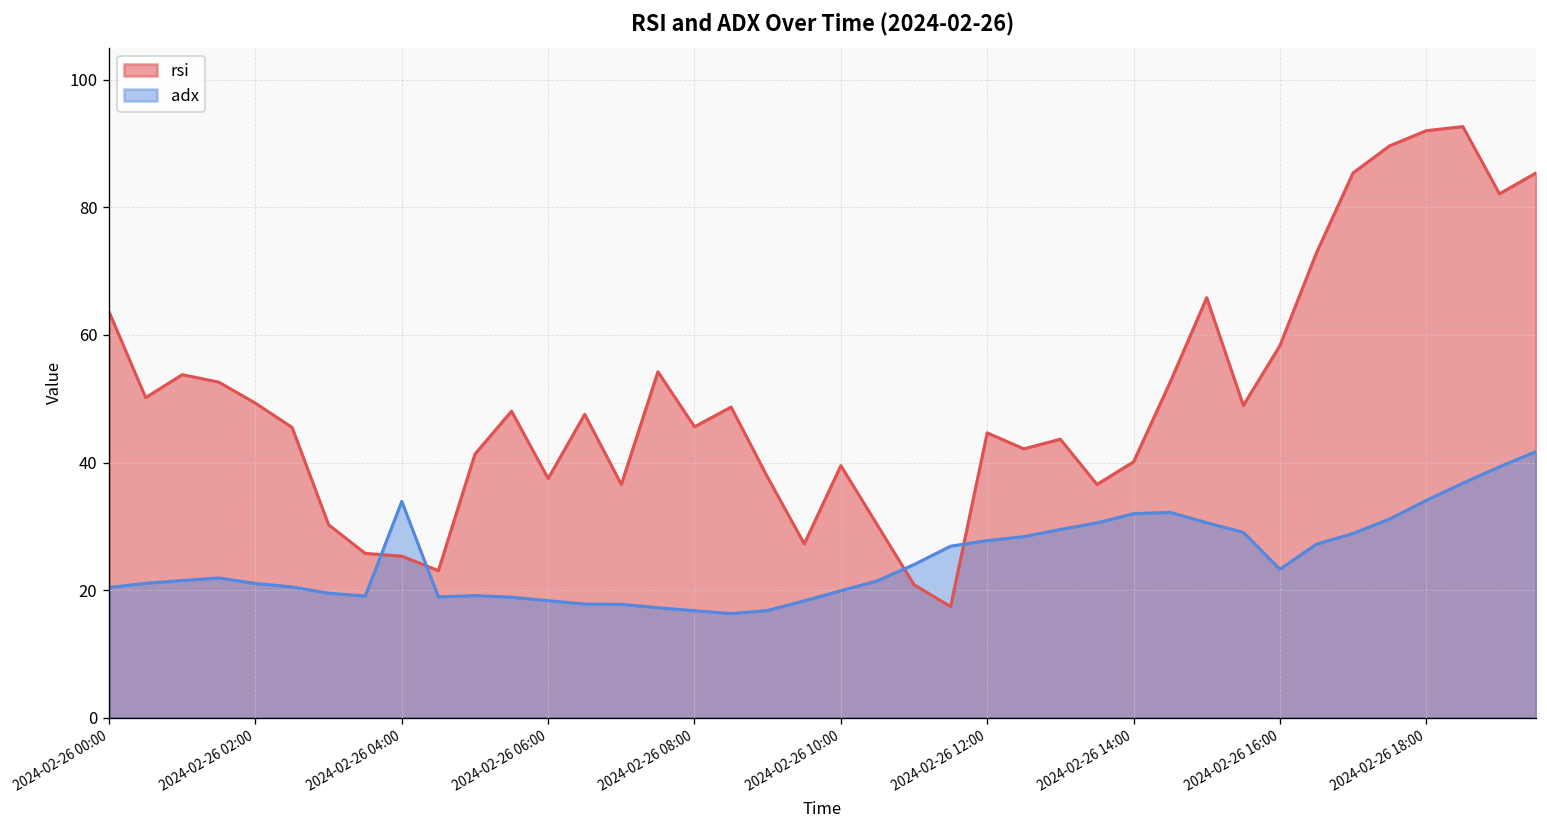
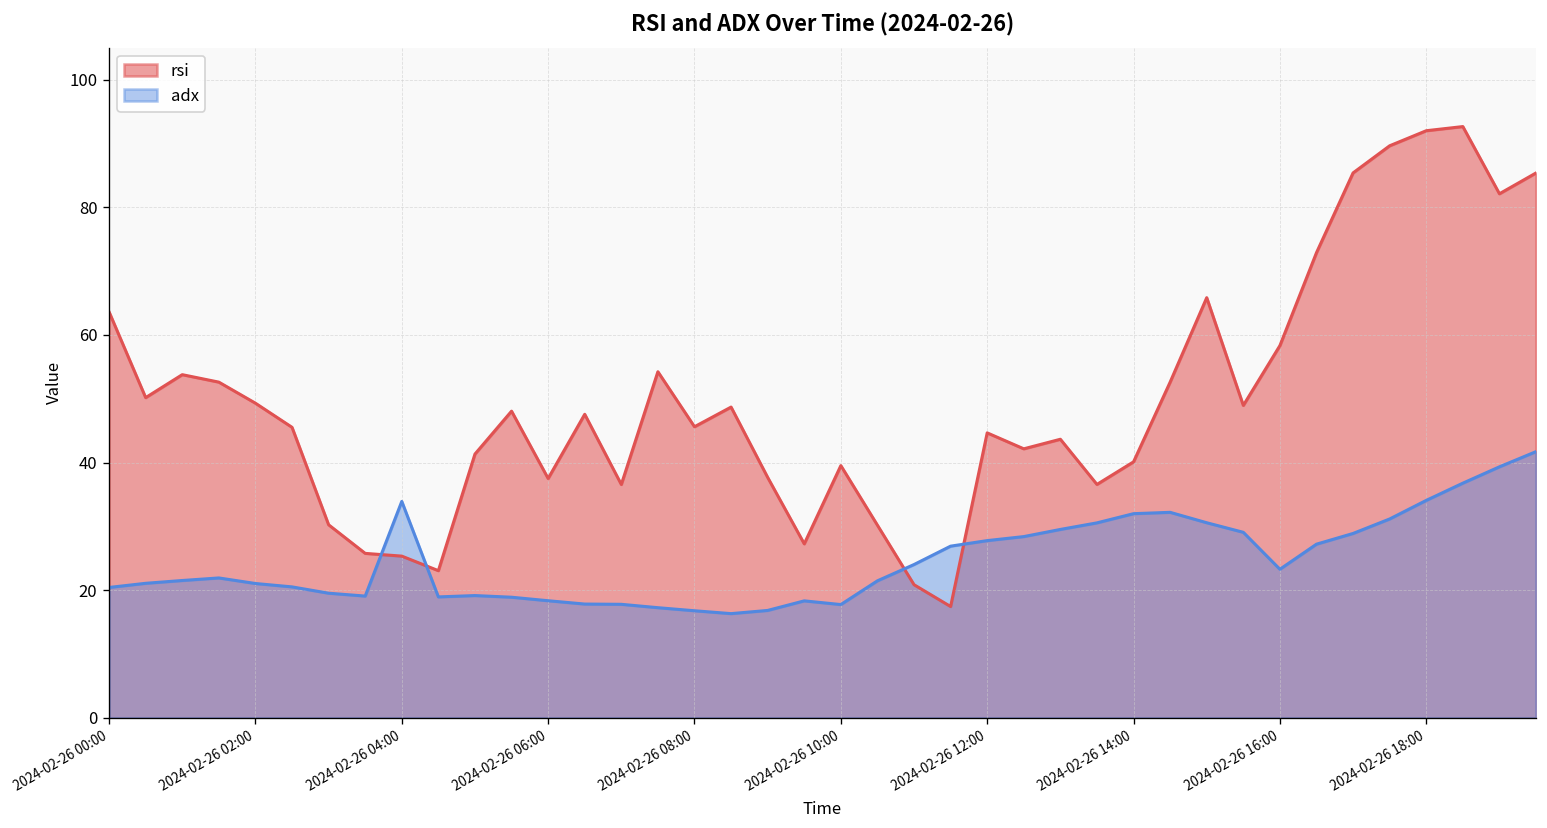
  {
    "rsi": {
      "2024-02-26 00:00": 64,
      "2024-02-26 02:00": 49,
      "2024-02-26 04:00": 25,
      "2024-02-26 06:00": 38,
      "2024-02-26 08:00": 46,
      "2024-02-26 10:00": 40,
      "2024-02-26 12:00": 45,
      "2024-02-26 14:00": 40,
      "2024-02-26 16:00": 58,
      "2024-02-26 18:00": 92
    },
    "adx": {
      "2024-02-26 00:00": 20,
      "2024-02-26 02:00": 21,
      "2024-02-26 04:00": 34,
      "2024-02-26 06:00": 18,
      "2024-02-26 08:00": 17,
-     "2024-02-26 10:00": 20,
+     "2024-02-26 10:00": 18,
      "2024-02-26 12:00": 28,
      "2024-02-26 14:00": 32,
      "2024-02-26 16:00": 23,
      "2024-02-26 18:00": 34
    }
  }
